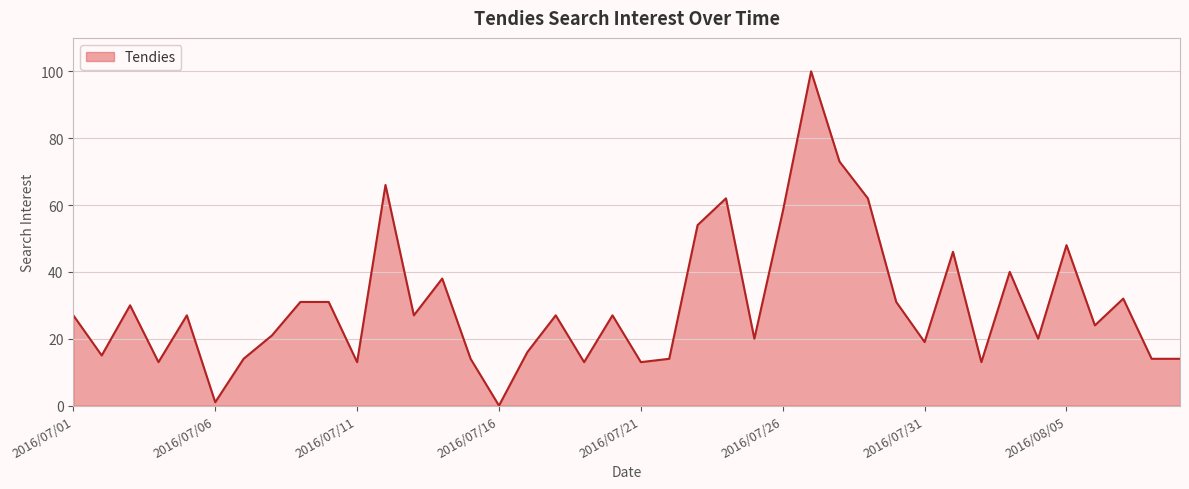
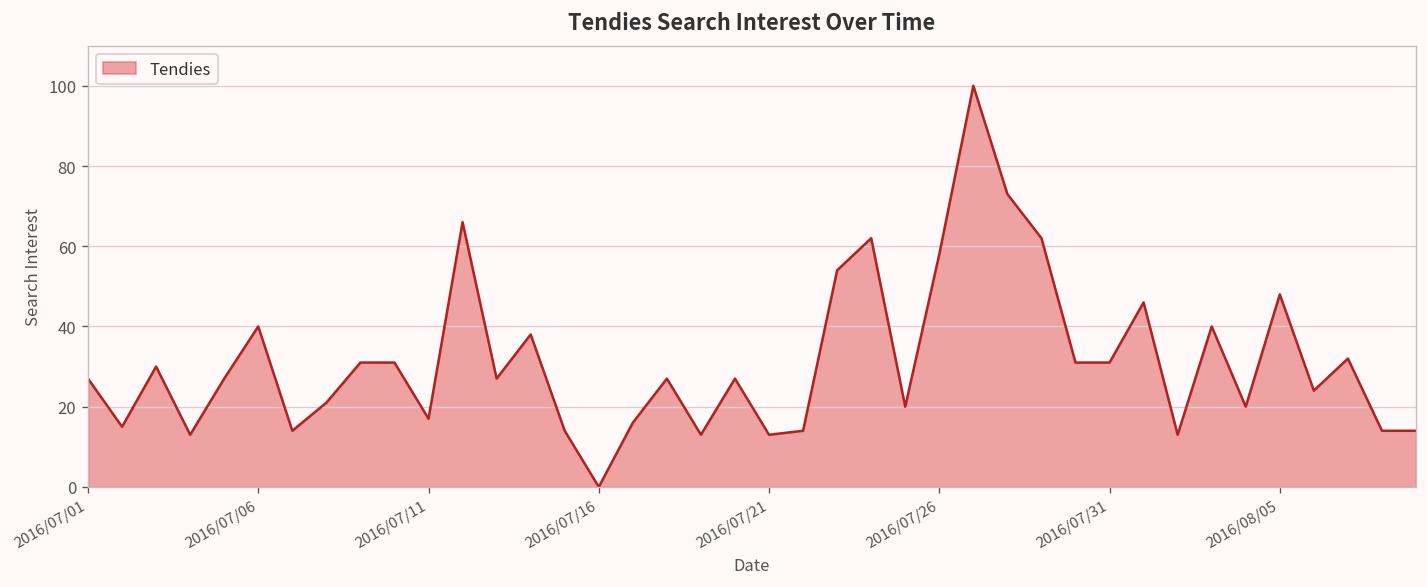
  {
    "2016/07/01": 27,
-   "2016/07/06": 1,
-   "2016/07/11": 13,
+   "2016/07/06": 40,
+   "2016/07/11": 17,
    "2016/07/16": 0,
    "2016/07/21": 13,
    "2016/07/26": 58,
-   "2016/07/31": 19,
+   "2016/07/31": 31,
    "2016/08/05": 48
  }
